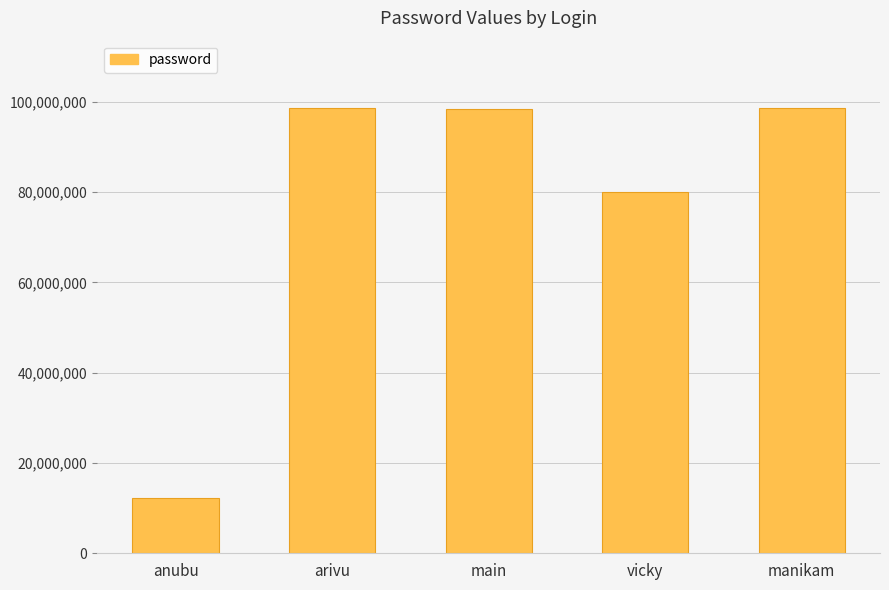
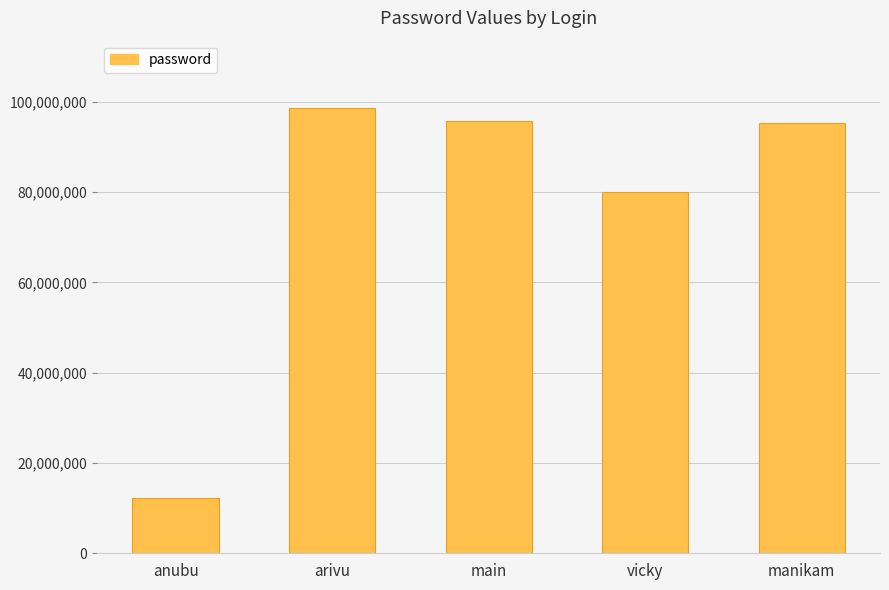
  {
    "anubu": "12,000,000",
    "arivu": "99,000,000",
-   "main": "98,000,000",
+   "main": "96,000,000",
    "vicky": "80,000,000",
-   "manikam": "99,000,000"
+   "manikam": "95,000,000"
  }
